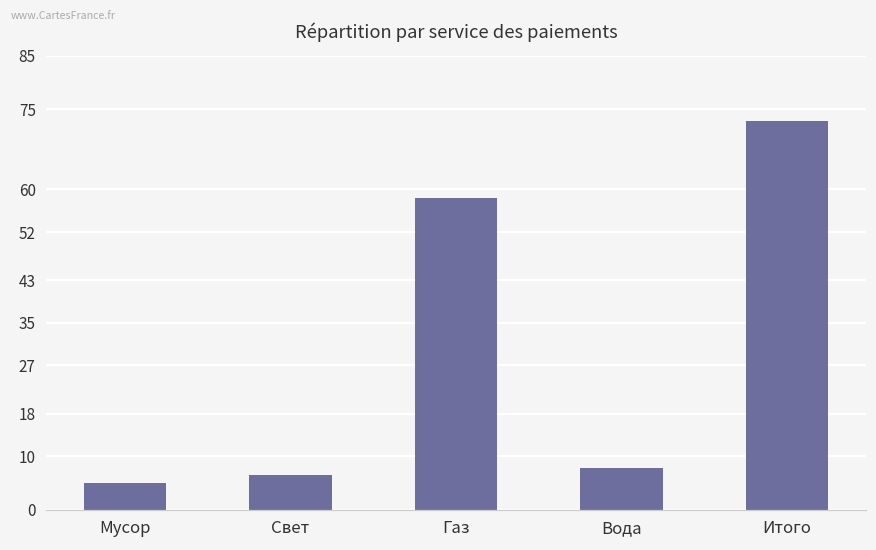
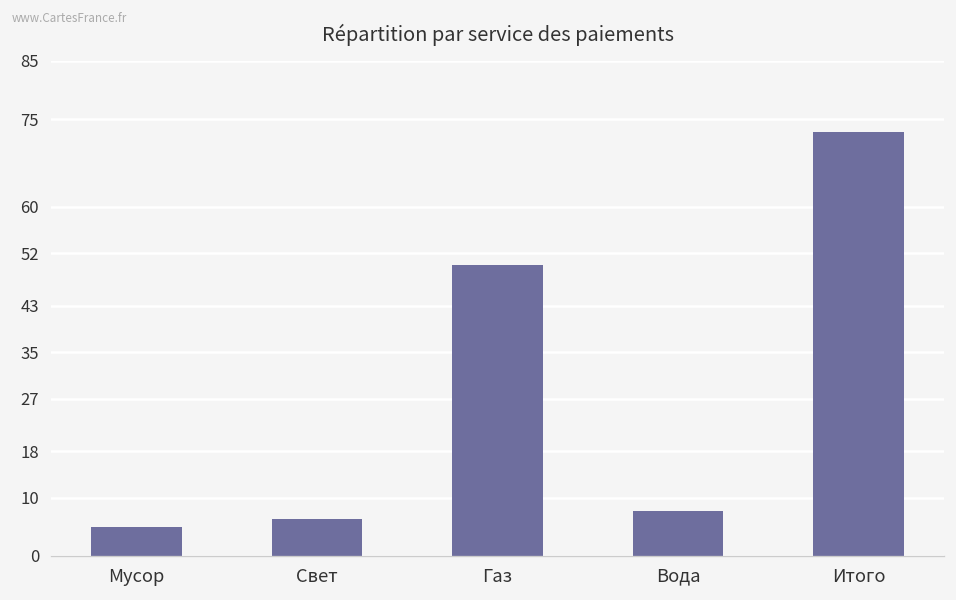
  {
    "Мусор": 5,
    "Свет": 6,
-   "Газ": 58,
+   "Газ": 50,
    "Вода": 8,
    "Итого": 73
  }
